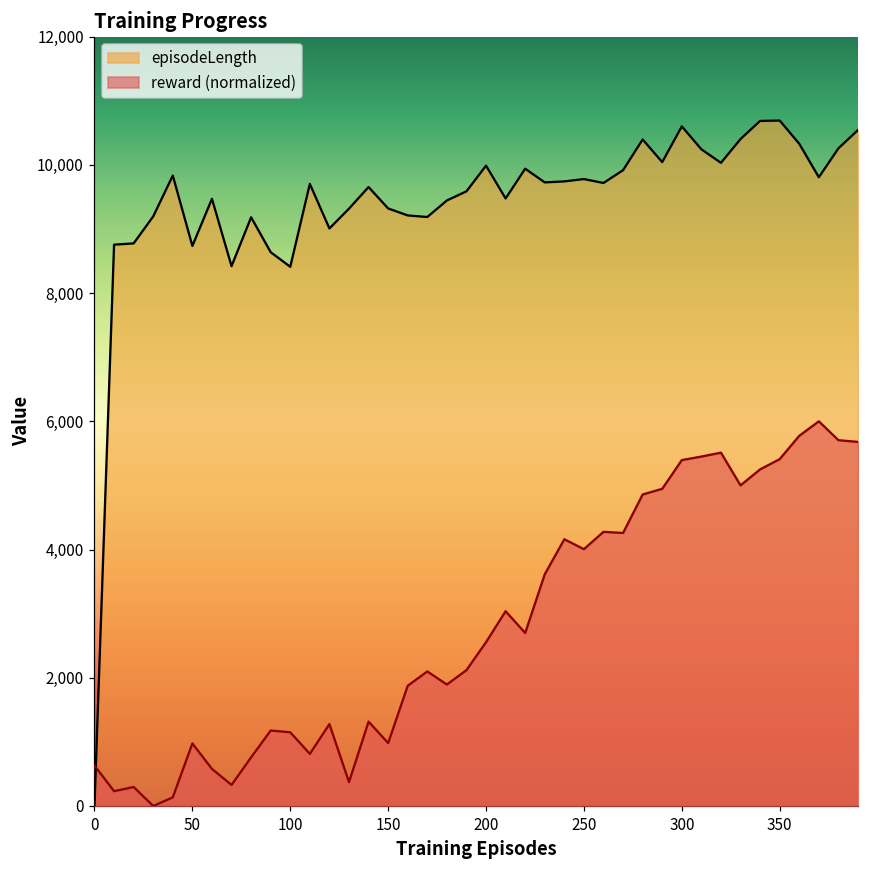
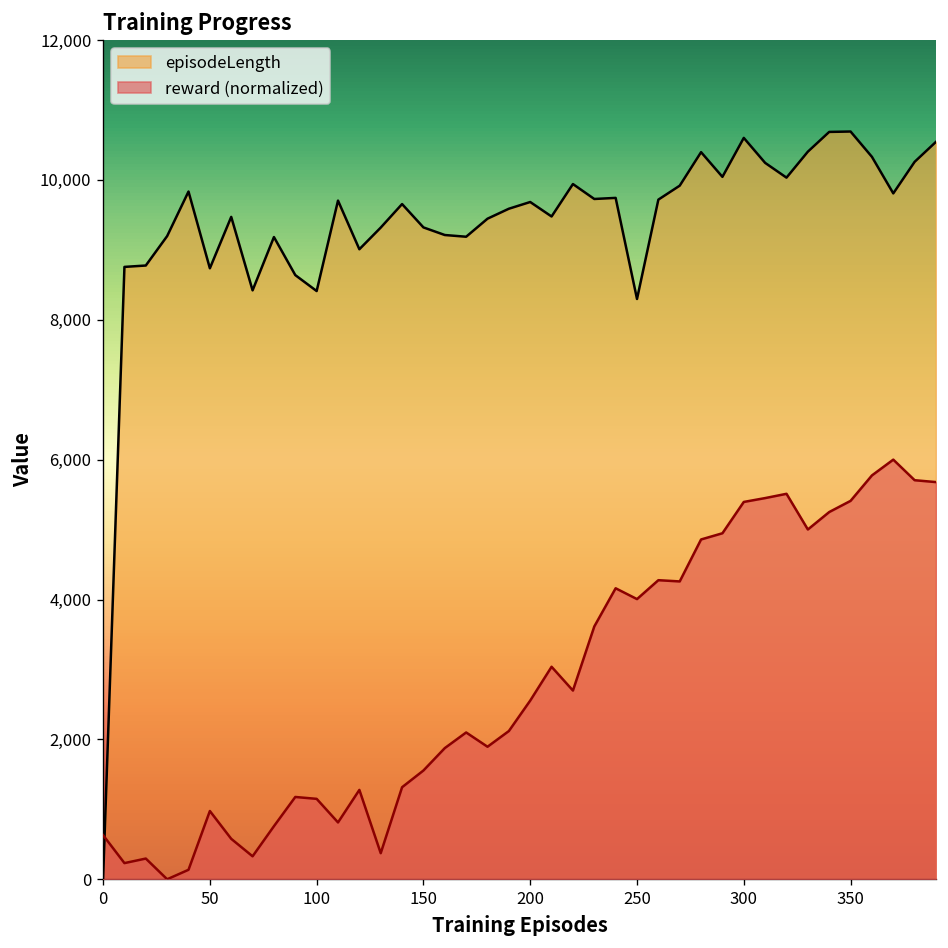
  {
    "episodeLength": {
      "0": "0",
      "50": "8,700",
      "100": "8,400",
      "150": "9,300",
-     "200": "10,000",
-     "250": "9,800",
+     "200": "9,700",
+     "250": "8,300",
      "300": "10,600",
      "350": "10,700"
    },
    "reward (normalized)": {
      "0": "600",
      "50": "1,000",
      "100": "1,100",
-     "150": "1,000",
+     "150": "1,600",
      "200": "2,600",
      "250": "4,000",
      "300": "5,400",
      "350": "5,400"
    }
  }
